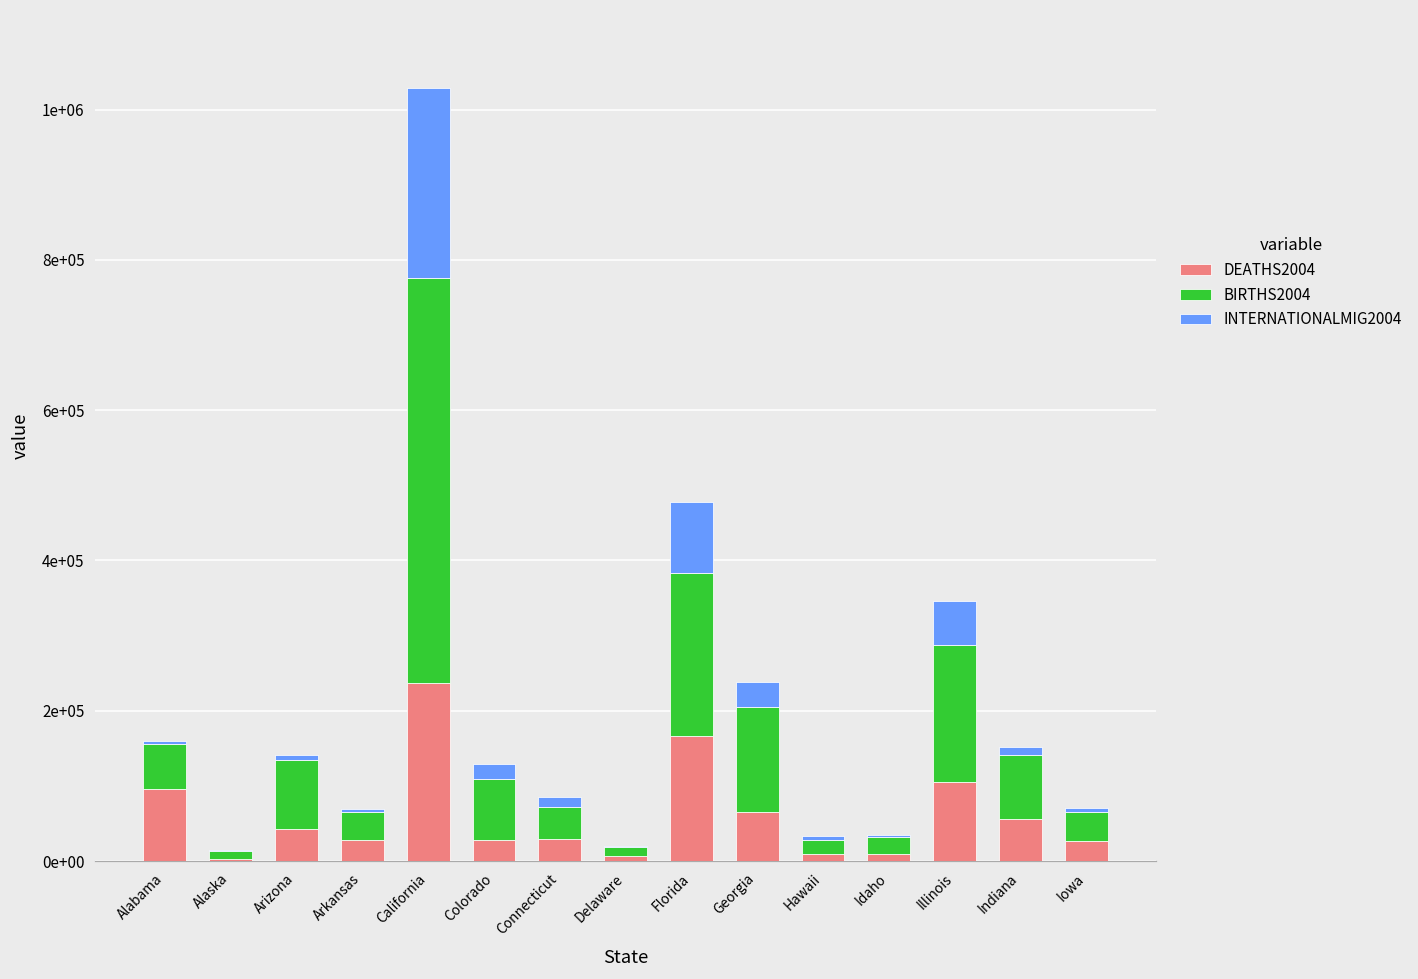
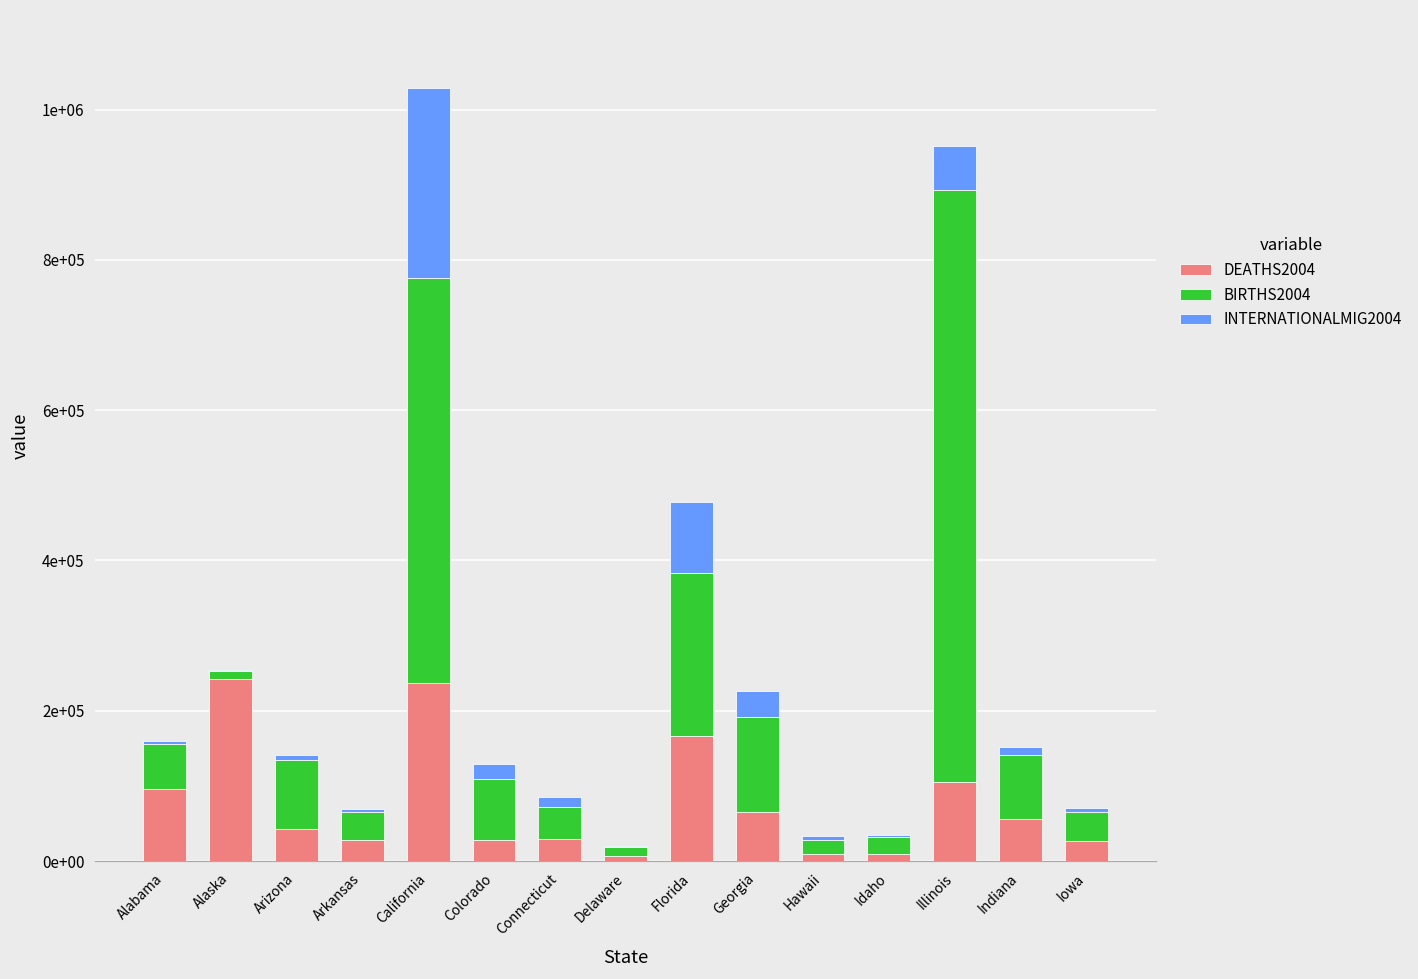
  {
    "DEATHS2004": {
      "Alabama": 100000,
-     "Alaska": 0,
+     "Alaska": 240000,
      "Arizona": 40000,
      "Arkansas": 30000,
      "California": 240000,
      "Colorado": 30000,
      "Connecticut": 30000,
      "Delaware": 10000,
      "Florida": 170000,
      "Georgia": 70000,
      "Hawaii": 10000,
      "Idaho": 10000,
      "Illinois": 100000,
      "Indiana": 60000,
      "Iowa": 30000
    },
    "BIRTHS2004": {
      "Alabama": 60000,
      "Alaska": 10000,
      "Arizona": 90000,
      "Arkansas": 40000,
      "California": 540000,
      "Colorado": 80000,
      "Connecticut": 40000,
      "Delaware": 10000,
      "Florida": 220000,
-     "Georgia": 140000,
+     "Georgia": 130000,
      "Hawaii": 20000,
      "Idaho": 20000,
-     "Illinois": 180000,
+     "Illinois": 790000,
      "Indiana": 90000,
      "Iowa": 40000
    },
    "INTERNATIONALMIG2004": {
      "Alabama": 0,
      "Arizona": 10000,
      "Arkansas": 0,
      "California": 250000,
      "Colorado": 20000,
      "Connecticut": 10000,
      "Florida": 90000,
      "Georgia": 30000,
      "Hawaii": 0,
      "Illinois": 60000,
      "Indiana": 10000,
      "Iowa": 10000
    }
  }
